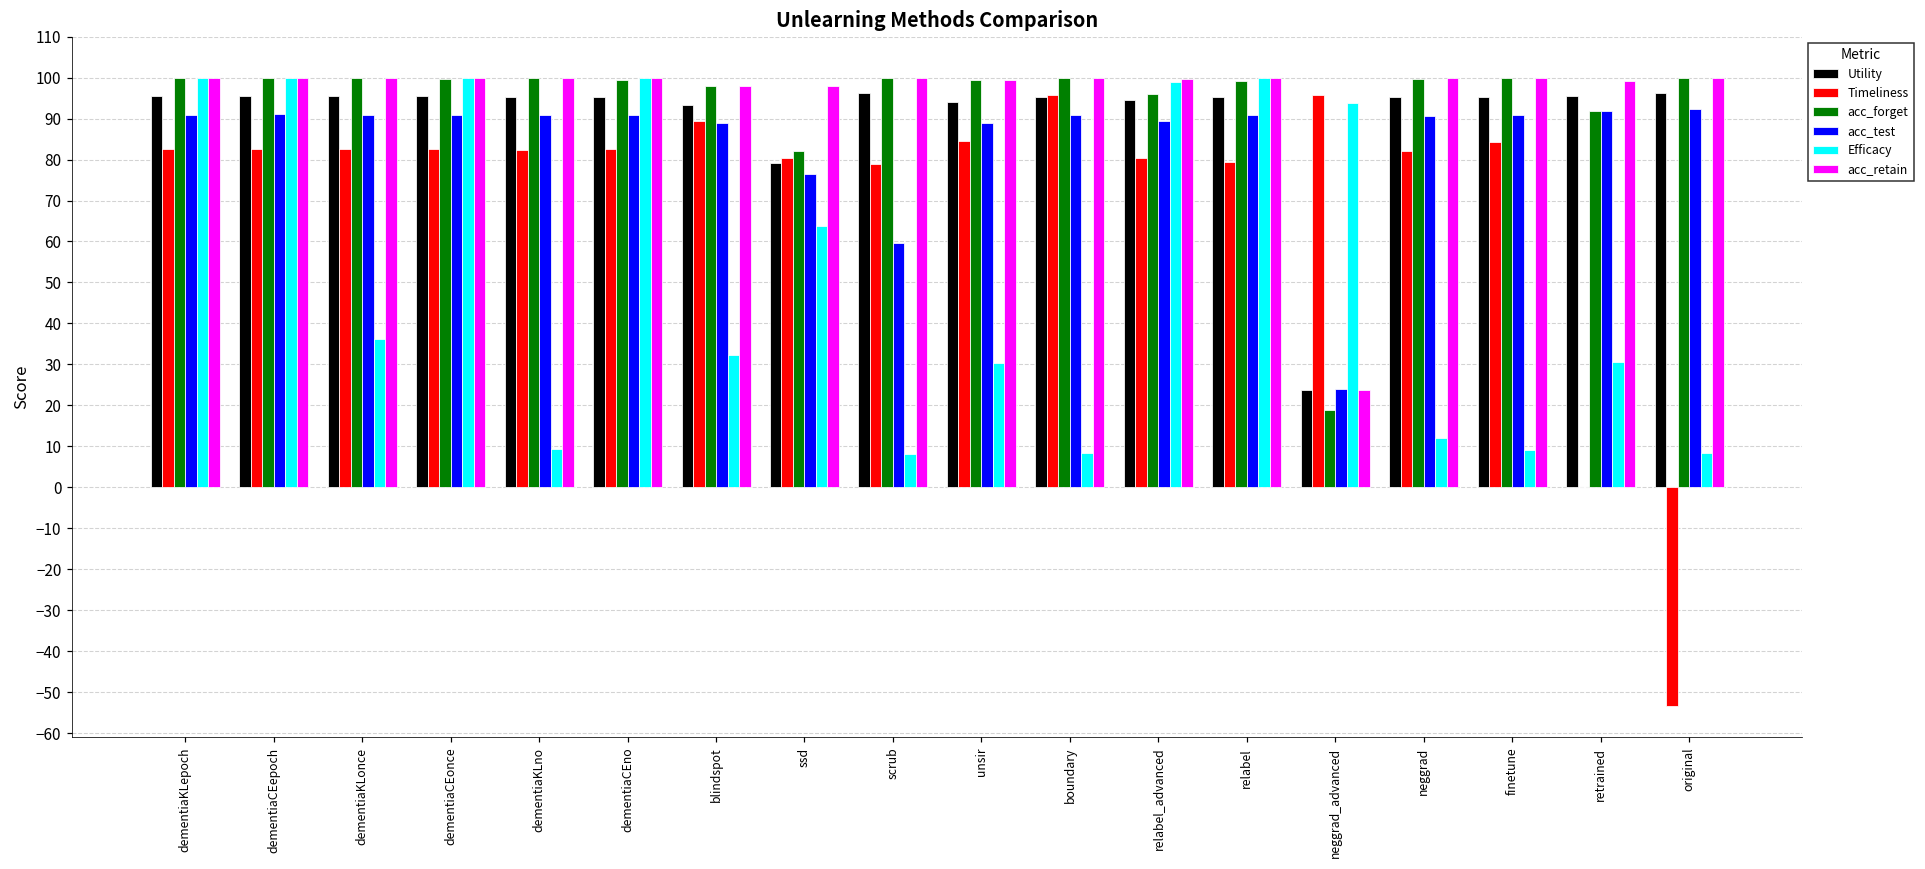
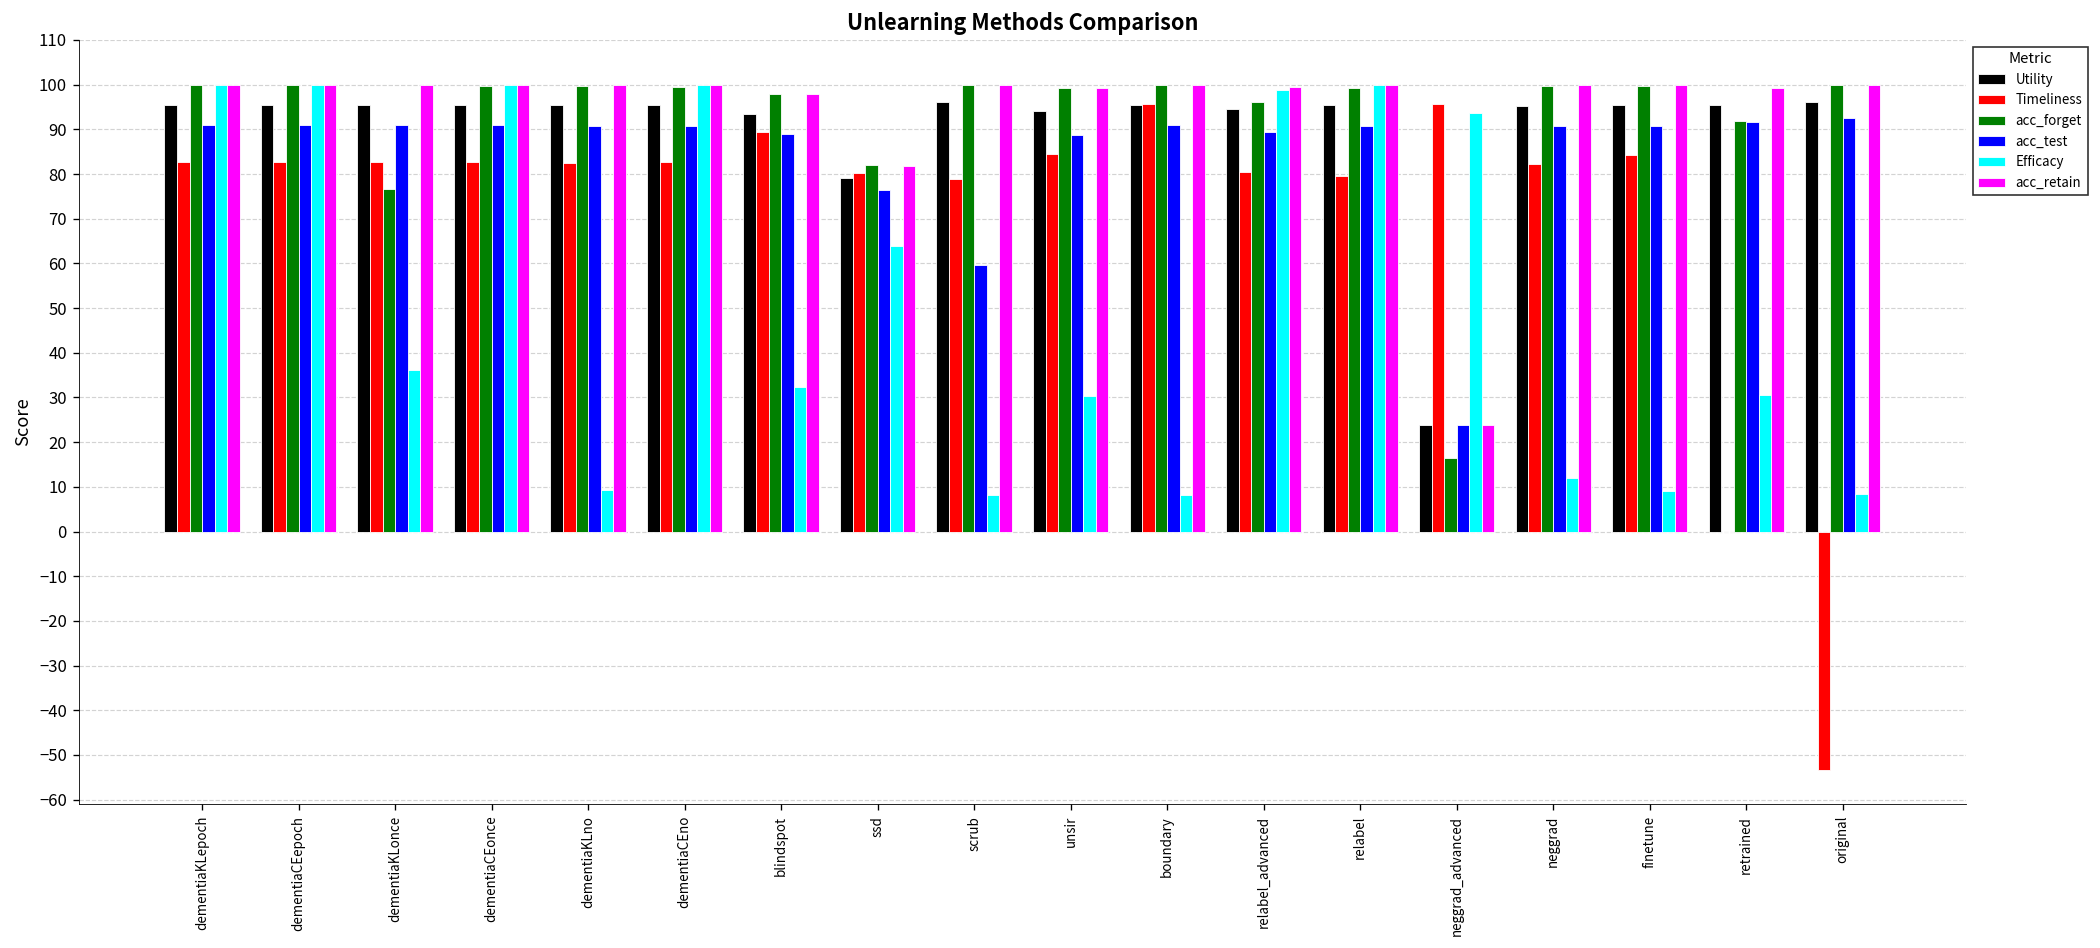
  {
    "Utility": {
      "dementiaKLepoch": 95,
      "dementiaCEepoch": 95,
      "dementiaKLonce": 95,
      "dementiaCEonce": 95,
      "dementiaKLno": 95,
      "dementiaCEno": 95,
      "blindspot": 93,
      "ssd": 79,
      "scrub": 96,
      "unsir": 94,
      "boundary": 95,
      "relabel_advanced": 94,
      "relabel": 95,
      "neggrad_advanced": 24,
      "neggrad": 95,
      "finetune": 95,
      "retrained": 96,
      "original": 96
    },
    "Timeliness": {
      "dementiaKLepoch": 83,
      "dementiaCEepoch": 83,
      "dementiaKLonce": 83,
      "dementiaCEonce": 83,
      "dementiaKLno": 82,
      "dementiaCEno": 83,
      "blindspot": 89,
      "ssd": 80,
      "scrub": 79,
      "unsir": 85,
      "boundary": 96,
      "relabel_advanced": 80,
      "relabel": 79,
      "neggrad_advanced": 96,
      "neggrad": 82,
      "finetune": 84,
      "retrained": 0,
      "original": -53
    },
    "acc_forget": {
      "dementiaKLepoch": 100,
      "dementiaCEepoch": 100,
-     "dementiaKLonce": 100,
+     "dementiaKLonce": 77,
      "dementiaCEonce": 100,
      "dementiaKLno": 100,
      "dementiaCEno": 99,
      "blindspot": 98,
      "ssd": 82,
      "scrub": 100,
      "unsir": 99,
      "boundary": 100,
      "relabel_advanced": 96,
      "relabel": 99,
-     "neggrad_advanced": 19,
+     "neggrad_advanced": 16,
      "neggrad": 100,
      "finetune": 100,
      "retrained": 92,
      "original": 100
    },
    "acc_test": {
      "dementiaKLepoch": 91,
      "dementiaCEepoch": 91,
      "dementiaKLonce": 91,
      "dementiaCEonce": 91,
      "dementiaKLno": 91,
      "dementiaCEno": 91,
      "blindspot": 89,
      "ssd": 77,
      "scrub": 60,
      "unsir": 89,
      "boundary": 91,
      "relabel_advanced": 89,
      "relabel": 91,
      "neggrad_advanced": 24,
      "neggrad": 91,
      "finetune": 91,
      "retrained": 92,
      "original": 92
    },
    "Efficacy": {
      "dementiaKLepoch": 100,
      "dementiaCEepoch": 100,
      "dementiaKLonce": 36,
      "dementiaCEonce": 100,
      "dementiaKLno": 9,
      "dementiaCEno": 100,
      "blindspot": 32,
      "ssd": 64,
      "scrub": 8,
      "unsir": 30,
      "boundary": 8,
      "relabel_advanced": 99,
      "relabel": 100,
      "neggrad_advanced": 94,
      "neggrad": 12,
      "finetune": 9,
      "retrained": 31,
      "original": 8
    },
    "acc_retain": {
      "dementiaKLepoch": 100,
      "dementiaCEepoch": 100,
      "dementiaKLonce": 100,
      "dementiaCEonce": 100,
      "dementiaKLno": 100,
      "dementiaCEno": 100,
      "blindspot": 98,
-     "ssd": 98,
+     "ssd": 82,
      "scrub": 100,
      "unsir": 99,
      "boundary": 100,
      "relabel_advanced": 100,
      "relabel": 100,
      "neggrad_advanced": 24,
      "neggrad": 100,
      "finetune": 100,
      "retrained": 99,
      "original": 100
    }
  }
